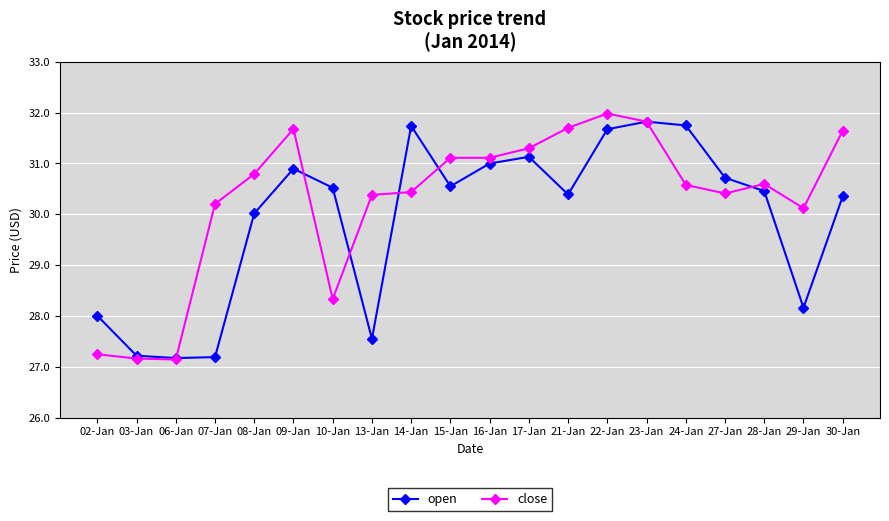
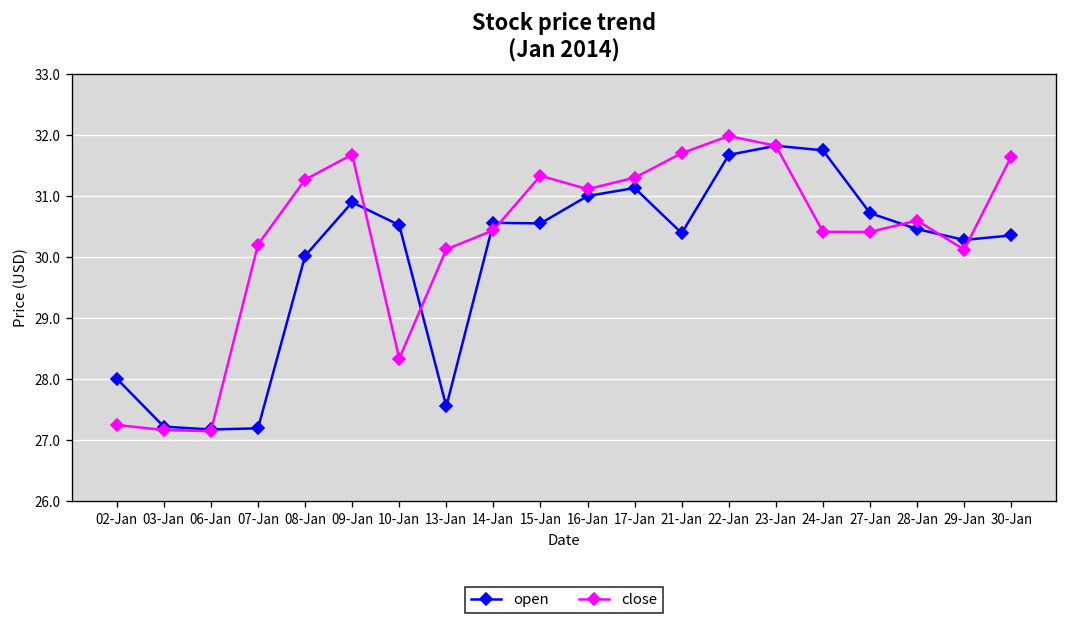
  {
    "open": {
      "02-Jan": 28.0,
      "03-Jan": 27.2,
      "07-Jan": 27.2,
      "08-Jan": 30.0,
      "09-Jan": 30.9,
      "10-Jan": 30.5,
      "13-Jan": 27.5,
-     "14-Jan": 31.7,
+     "14-Jan": 30.6,
      "15-Jan": 30.6,
      "16-Jan": 31.0,
      "17-Jan": 31.1,
      "21-Jan": 30.4,
      "22-Jan": 31.7,
      "24-Jan": 31.7,
      "27-Jan": 30.7,
      "28-Jan": 30.5,
-     "29-Jan": 28.2,
+     "29-Jan": 30.3,
      "30-Jan": 30.4
    },
    "close": {
      "02-Jan": 27.2,
      "03-Jan": 27.2,
      "07-Jan": 30.2,
-     "08-Jan": 30.8,
+     "08-Jan": 31.3,
      "09-Jan": 31.7,
      "10-Jan": 28.3,
-     "13-Jan": 30.4,
+     "13-Jan": 30.1,
      "14-Jan": 30.4,
-     "15-Jan": 31.1,
+     "15-Jan": 31.3,
      "16-Jan": 31.1,
      "17-Jan": 31.3,
      "21-Jan": 31.7,
      "22-Jan": 32.0,
-     "24-Jan": 30.6,
+     "24-Jan": 30.4,
      "27-Jan": 30.4,
      "28-Jan": 30.6,
      "29-Jan": 30.1,
      "30-Jan": 31.6
    }
  }
